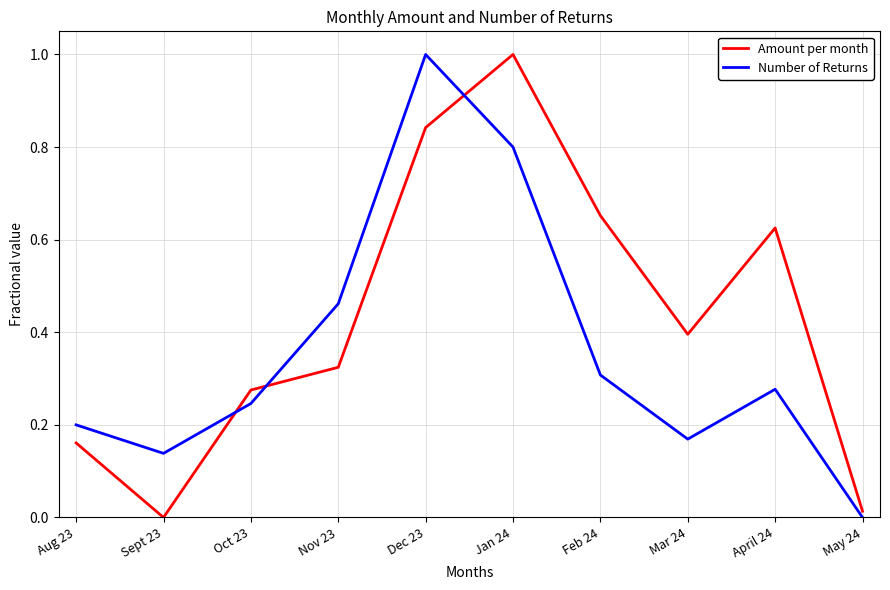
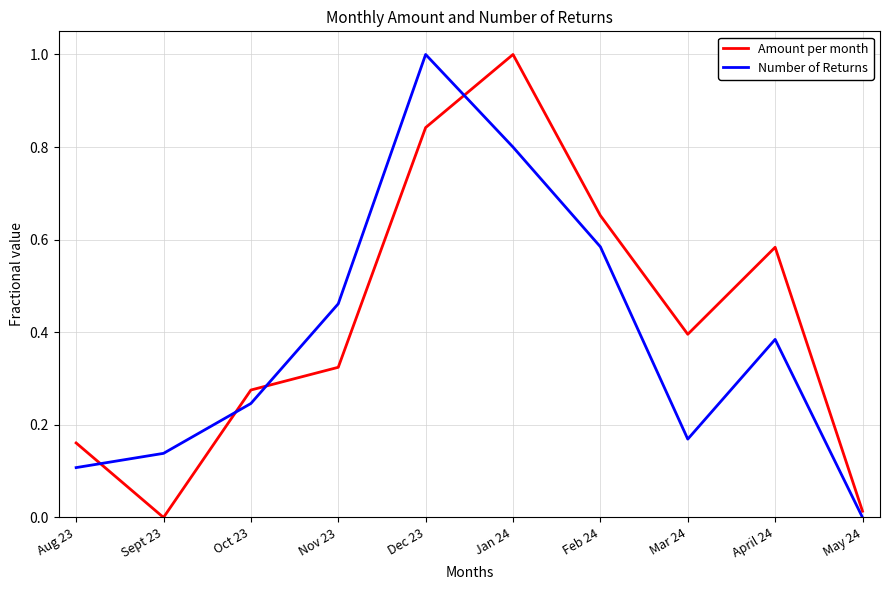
  {
    "Amount per month": {
      "Aug 23": 0.16,
      "Sept 23": 0.00,
      "Oct 23": 0.28,
      "Nov 23": 0.32,
      "Dec 23": 0.84,
      "Jan 24": 1.00,
      "Feb 24": 0.65,
      "Mar 24": 0.40,
-     "April 24": 0.63,
+     "April 24": 0.58,
      "May 24": 0.01
    },
    "Number of Returns": {
-     "Aug 23": 0.20,
+     "Aug 23": 0.11,
      "Sept 23": 0.14,
      "Oct 23": 0.25,
      "Nov 23": 0.46,
      "Dec 23": 1.00,
      "Jan 24": 0.80,
-     "Feb 24": 0.31,
+     "Feb 24": 0.58,
      "Mar 24": 0.17,
-     "April 24": 0.28,
+     "April 24": 0.38,
      "May 24": 0.00
    }
  }
